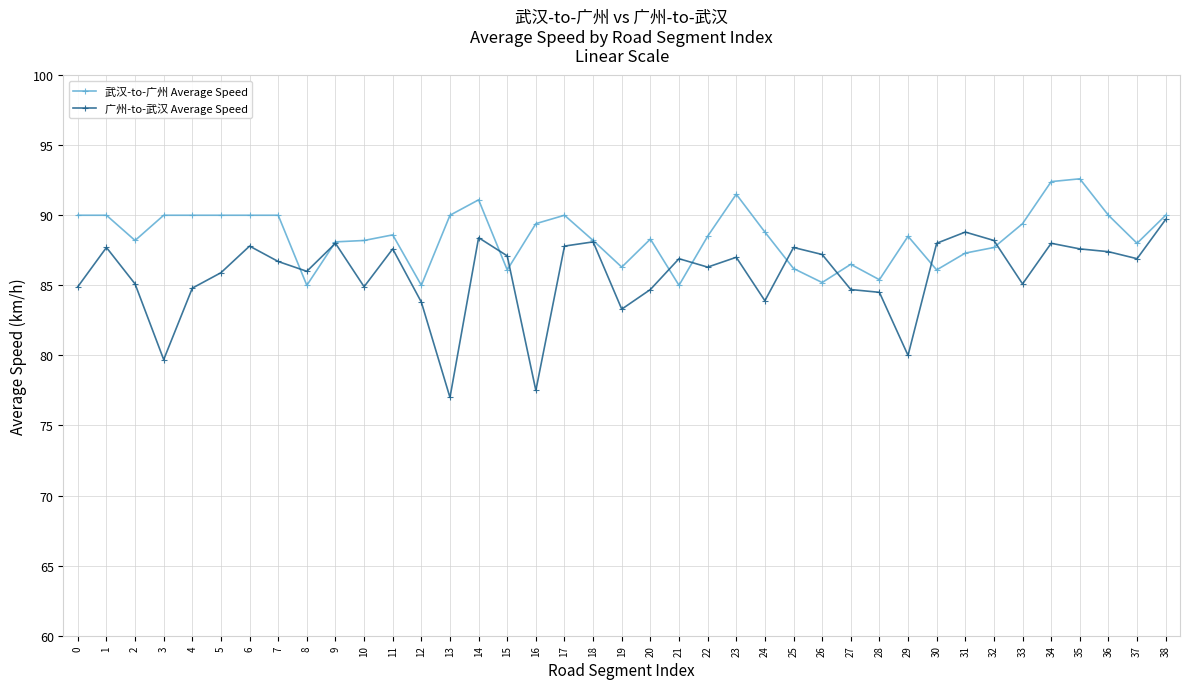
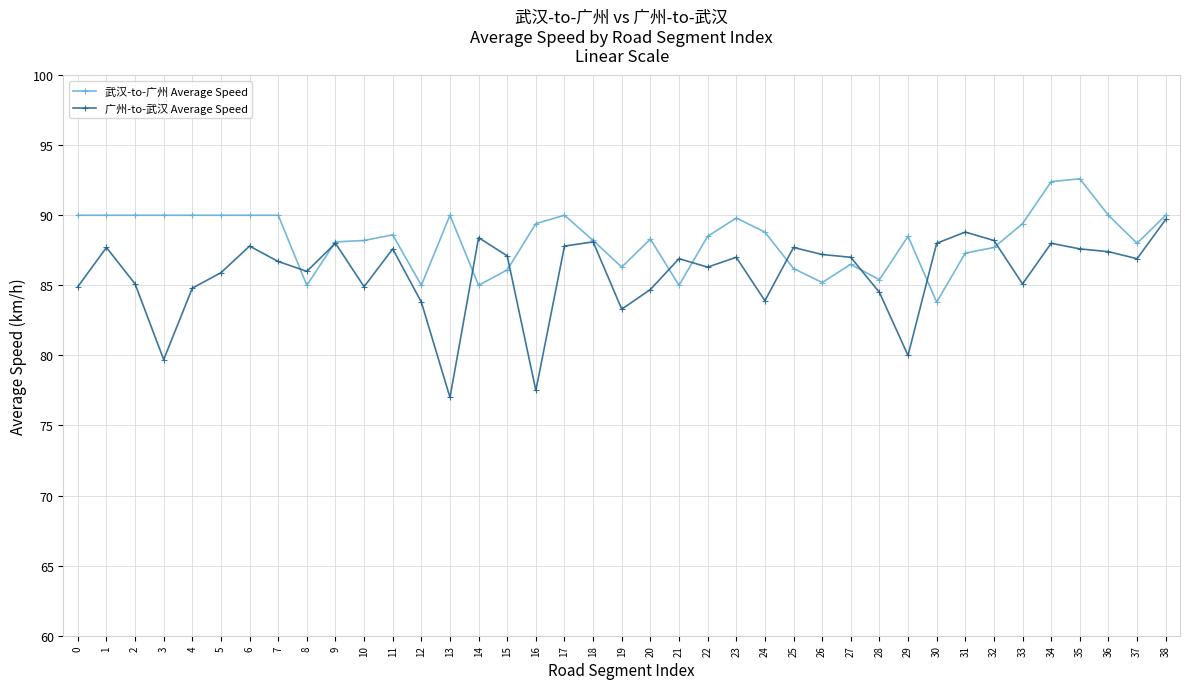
  {
    "武汉-to-广州 Average Speed": {
      "0": 90.0,
      "1": 90.0,
-     "2": 88.2,
+     "2": 90.0,
      "3": 90.0,
      "4": 90.0,
      "5": 90.0,
      "6": 90.0,
      "7": 90.0,
      "8": 85.0,
      "10": 88.2,
      "11": 88.6,
      "12": 85.0,
      "13": 90.0,
-     "14": 91.1,
+     "14": 85.0,
      "15": 86.1,
      "16": 89.4,
      "17": 90.0,
      "19": 86.3,
      "20": 88.3,
      "21": 85.0,
      "22": 88.5,
-     "23": 91.5,
+     "23": 89.8,
      "24": 88.8,
      "25": 86.2,
      "26": 85.2,
      "27": 86.5,
      "28": 85.4,
      "29": 88.5,
-     "30": 86.1,
+     "30": 83.8,
      "31": 87.3,
      "32": 87.7,
      "33": 89.4,
      "34": 92.4,
      "35": 92.6,
      "36": 90.0,
      "37": 88.0,
      "38": 90.0
    },
    "广州-to-武汉 Average Speed": {
      "0": 84.9,
      "1": 87.7,
      "2": 85.1,
      "3": 79.7,
      "4": 84.8,
      "5": 85.9,
      "6": 87.8,
      "7": 86.7,
      "8": 86.0,
      "10": 84.9,
      "11": 87.6,
      "12": 83.8,
      "13": 77.0,
      "14": 88.4,
      "15": 87.1,
      "16": 77.5,
      "17": 87.8,
      "19": 83.3,
      "20": 84.7,
      "21": 86.9,
      "22": 86.3,
      "23": 87.0,
      "24": 83.9,
      "25": 87.7,
      "26": 87.2,
-     "27": 84.7,
+     "27": 87.0,
      "28": 84.5,
      "29": 80.0,
      "30": 88.0,
      "31": 88.8,
      "32": 88.2,
      "33": 85.1,
      "34": 88.0,
      "35": 87.6,
      "36": 87.4,
      "37": 86.9,
      "38": 89.7
    }
  }
